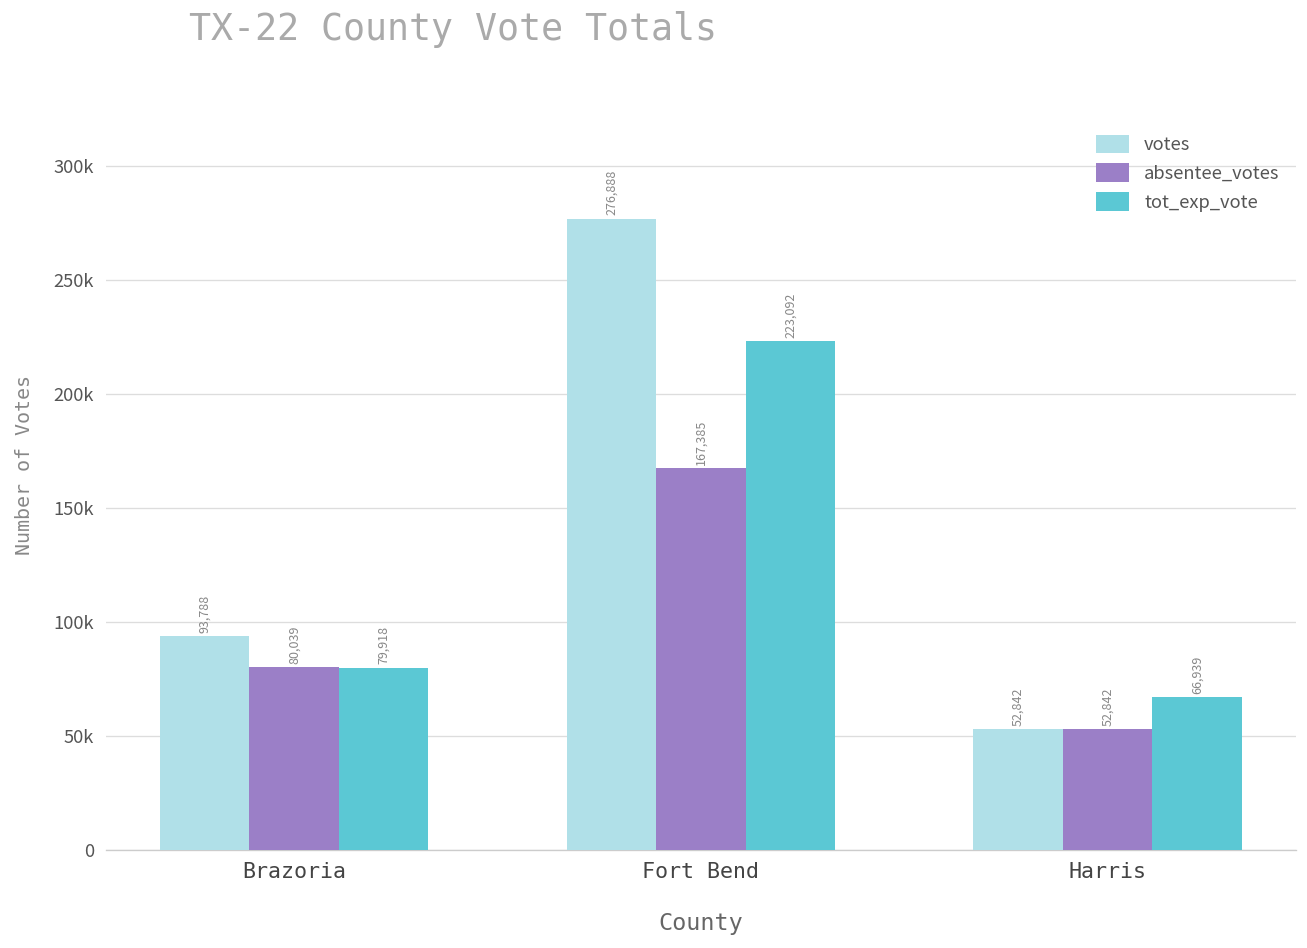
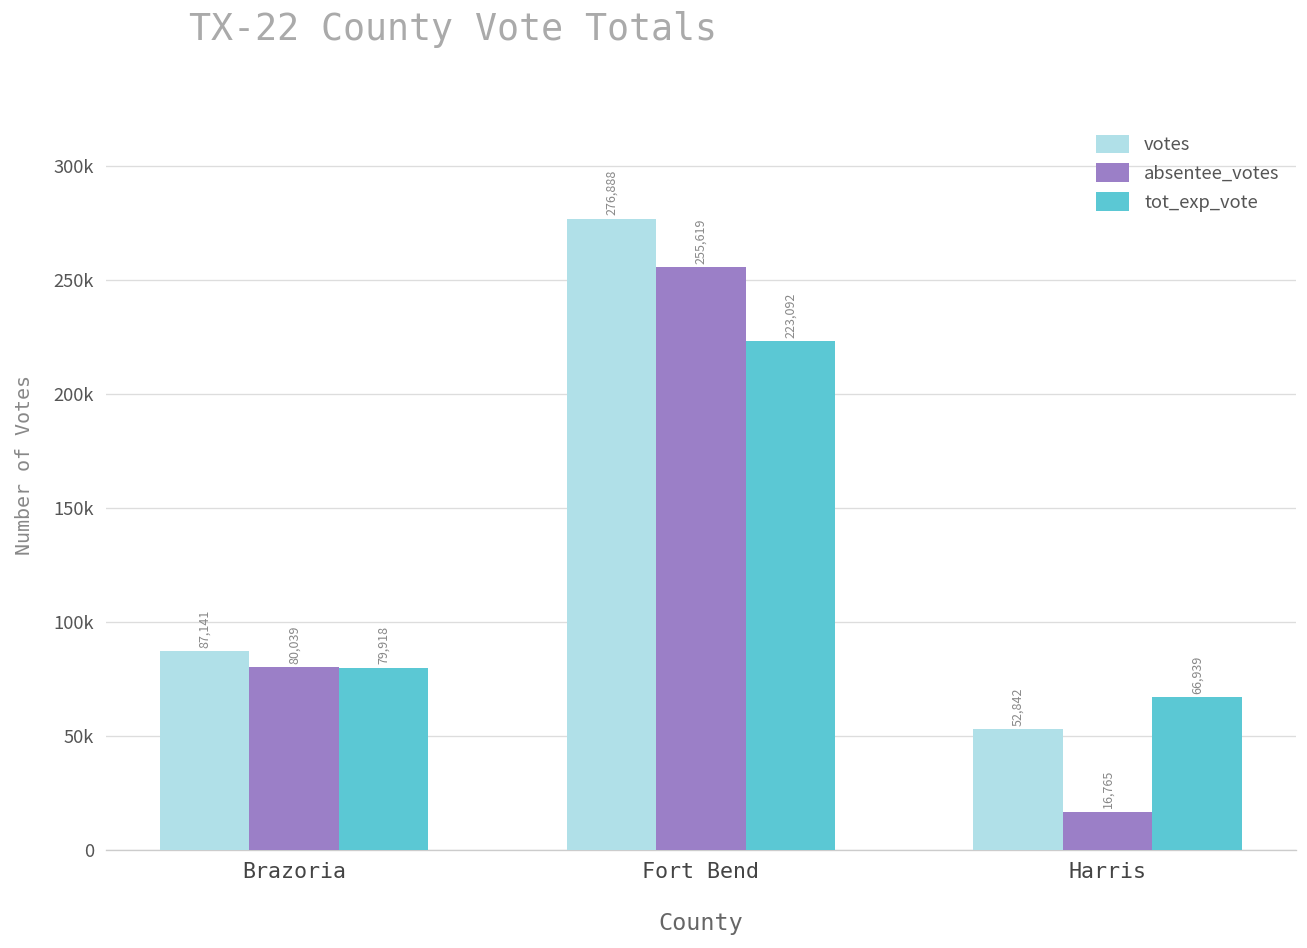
  {
    "votes": {
-     "Brazoria": "93,788",
+     "Brazoria": "87,141",
      "Fort Bend": "276,888",
      "Harris": "52,842"
    },
    "absentee_votes": {
      "Brazoria": "80,039",
-     "Fort Bend": "167,385",
-     "Harris": "52,842"
+     "Fort Bend": "255,619",
+     "Harris": "16,765"
    },
    "tot_exp_vote": {
      "Brazoria": "79,918",
      "Fort Bend": "223,092",
      "Harris": "66,939"
    }
  }
